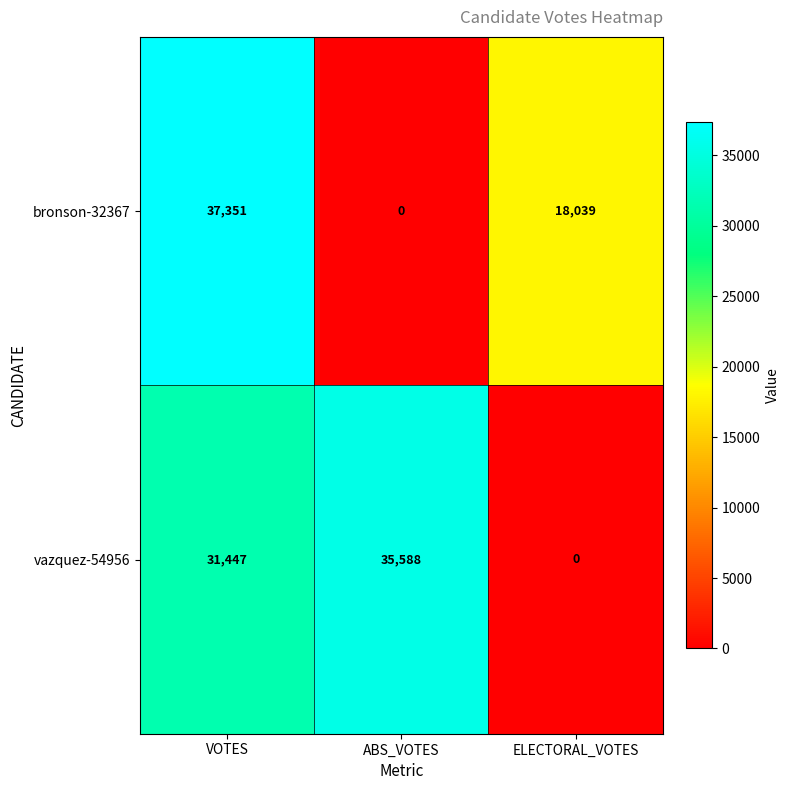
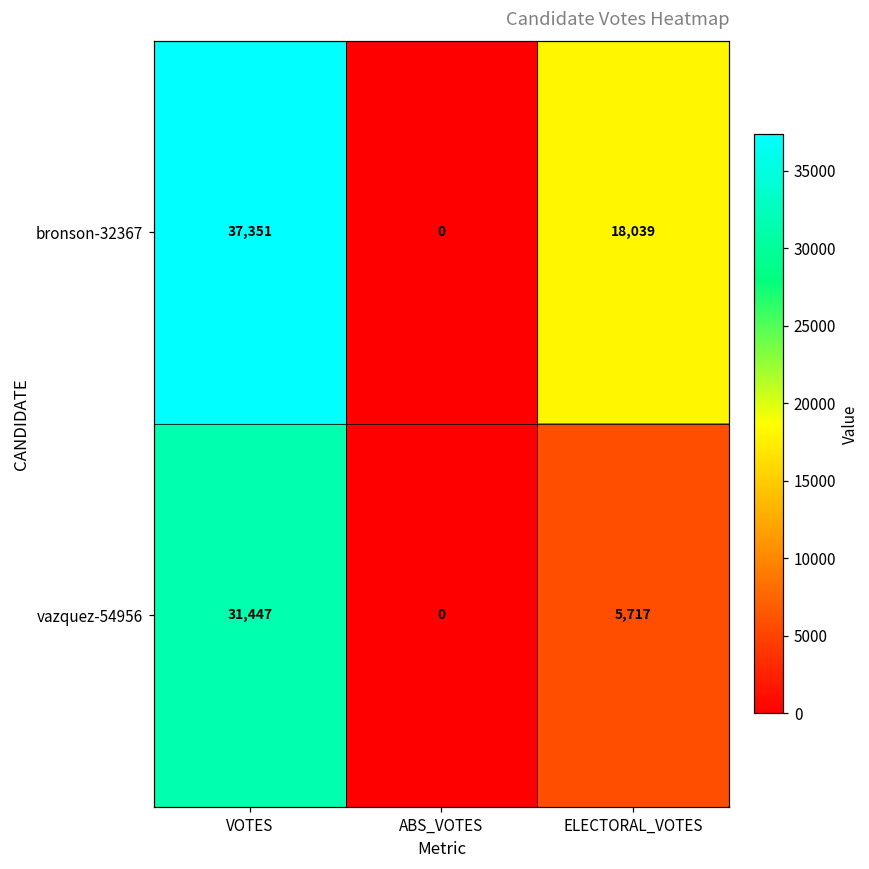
  {
    "bronson-32367": {
      "VOTES": "37,351",
      "ABS_VOTES": "0",
      "ELECTORAL_VOTES": "18,039"
    },
    "vazquez-54956": {
      "VOTES": "31,447",
-     "ABS_VOTES": "35,588",
-     "ELECTORAL_VOTES": "0"
+     "ABS_VOTES": "0",
+     "ELECTORAL_VOTES": "5,717"
    }
  }
